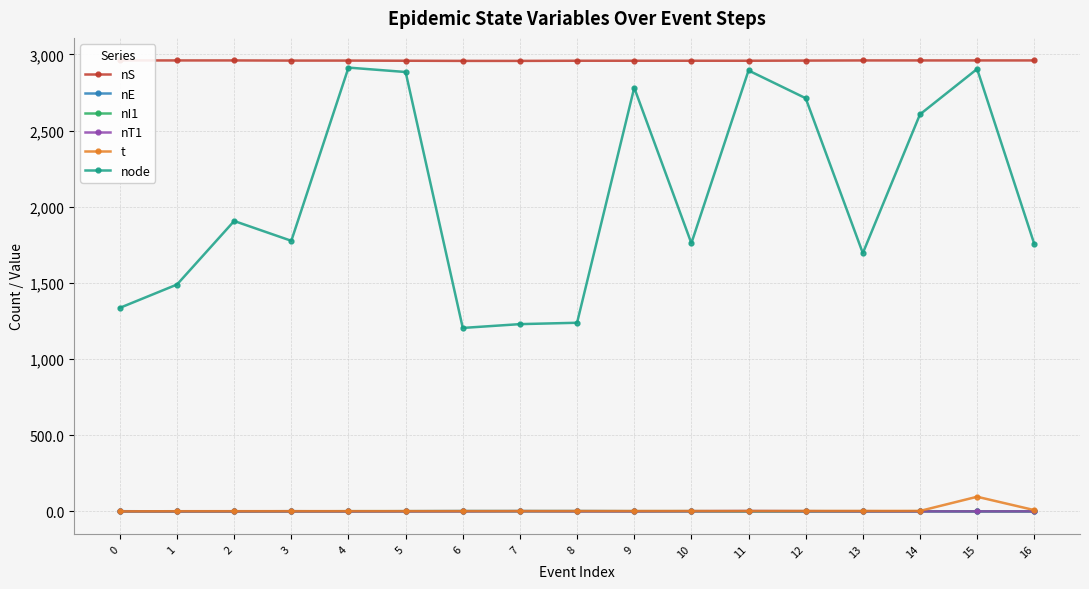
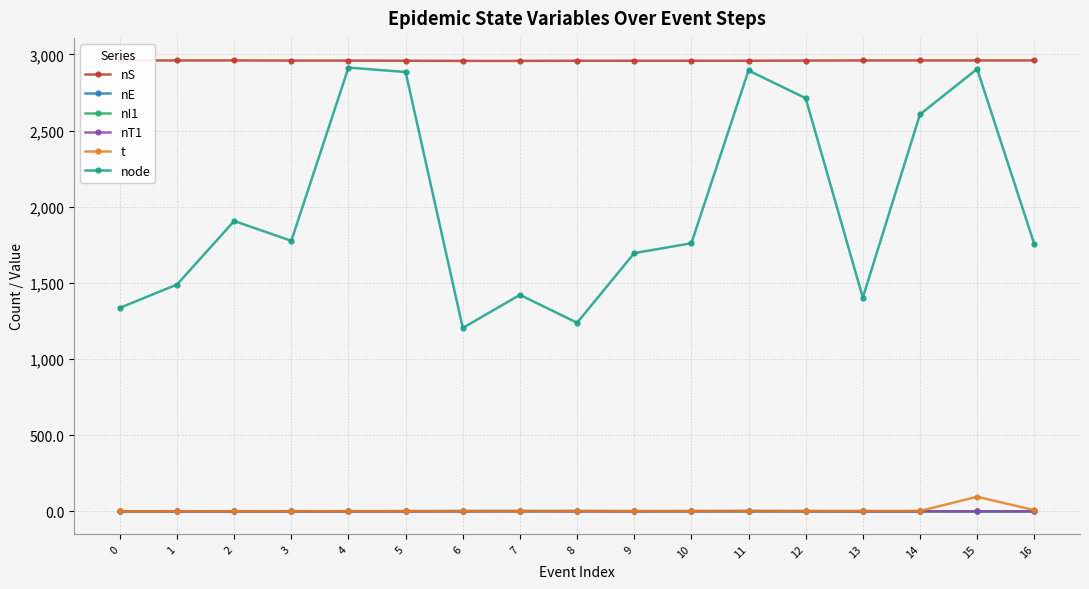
  {
    "nS": {
      "1": "2,960",
      "2": "2,960",
      "3": "2,960",
      "4": "2,960",
      "5": "2,960",
      "6": "2,960",
      "7": "2,960",
      "8": "2,960",
      "9": "2,960",
      "10": "2,960",
      "11": "2,960",
      "12": "2,960",
      "13": "2,960",
      "14": "2,960",
      "15": "2,960",
      "16": "2,960"
    },
    "nT1": {
      "15": "0"
    },
    "t": {
      "15": "100"
    },
    "node": {
      "0": "1,340",
      "1": "1,490",
      "2": "1,910",
      "3": "1,780",
      "4": "2,910",
      "5": "2,880",
      "6": "1,200",
-     "7": "1,230",
+     "7": "1,420",
      "8": "1,240",
-     "9": "2,780",
+     "9": "1,700",
      "10": "1,760",
      "11": "2,890",
      "12": "2,710",
-     "13": "1,700",
+     "13": "1,400",
      "14": "2,610",
      "15": "2,900",
      "16": "1,760"
    }
  }
